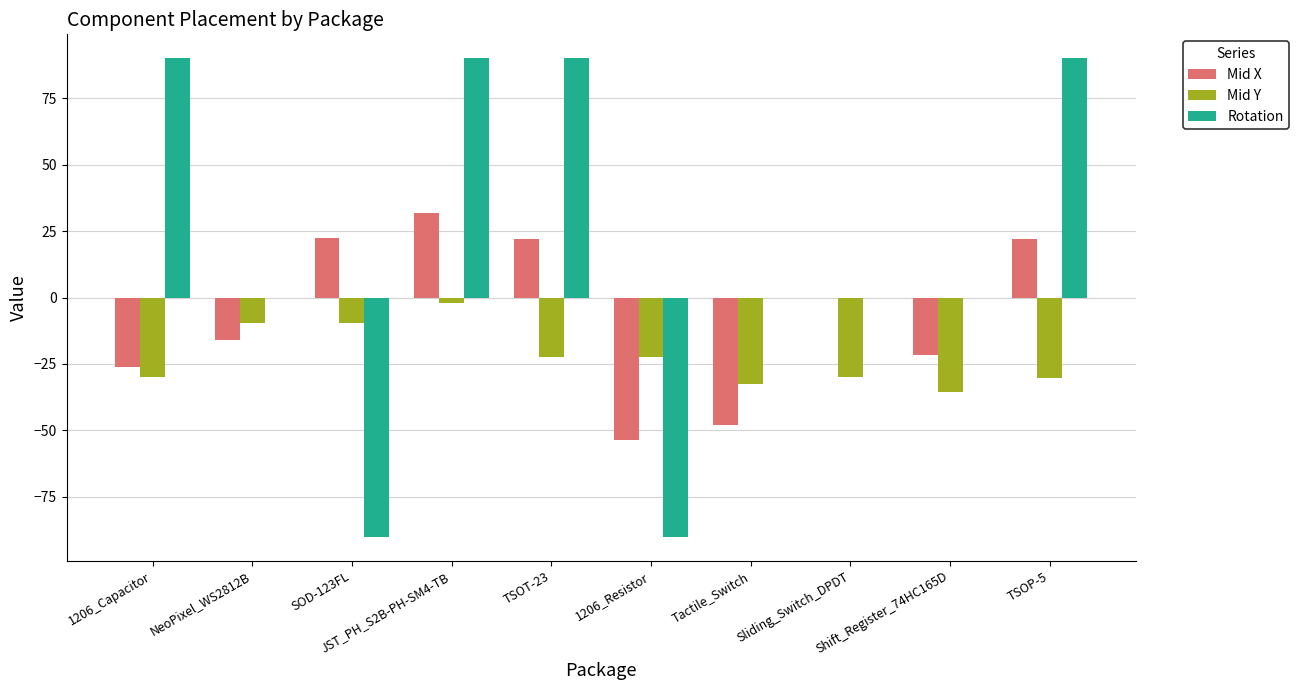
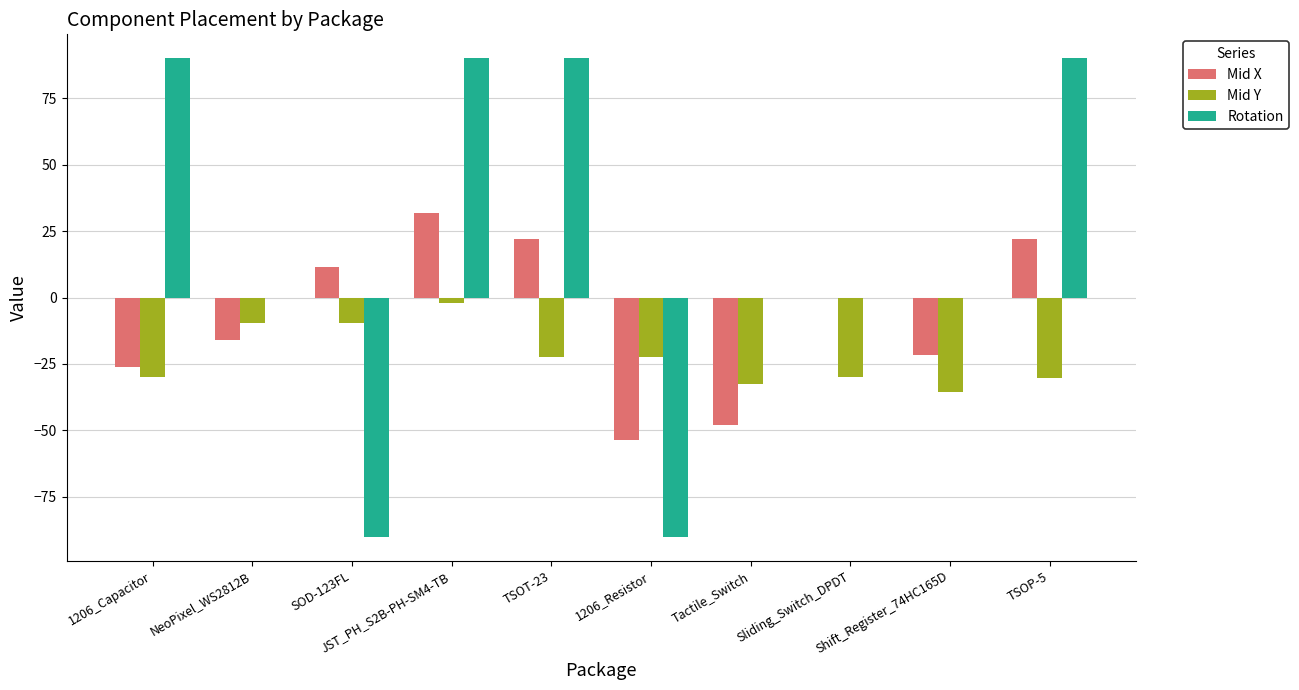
  {
    "Mid X": {
      "1206_Capacitor": -26,
      "NeoPixel_WS2812B": -16,
-     "SOD-123FL": 22,
+     "SOD-123FL": 12,
      "JST_PH_S2B-PH-SM4-TB": 32,
      "TSOT-23": 22,
      "1206_Resistor": -54,
      "Tactile_Switch": -48,
      "Sliding_Switch_DPDT": 0,
      "Shift_Register_74HC165D": -21,
      "TSOP-5": 22
    },
    "Mid Y": {
      "1206_Capacitor": -30,
      "NeoPixel_WS2812B": -9,
      "SOD-123FL": -10,
      "JST_PH_S2B-PH-SM4-TB": -2,
      "TSOT-23": -23,
      "1206_Resistor": -22,
      "Tactile_Switch": -33,
      "Sliding_Switch_DPDT": -30,
      "Shift_Register_74HC165D": -35,
      "TSOP-5": -30
    },
    "Rotation": {
      "1206_Capacitor": 90,
      "NeoPixel_WS2812B": 0,
      "SOD-123FL": -90,
      "JST_PH_S2B-PH-SM4-TB": 90,
      "TSOT-23": 90,
      "1206_Resistor": -90,
      "Tactile_Switch": 0,
      "Sliding_Switch_DPDT": 0,
      "Shift_Register_74HC165D": 0,
      "TSOP-5": 90
    }
  }
